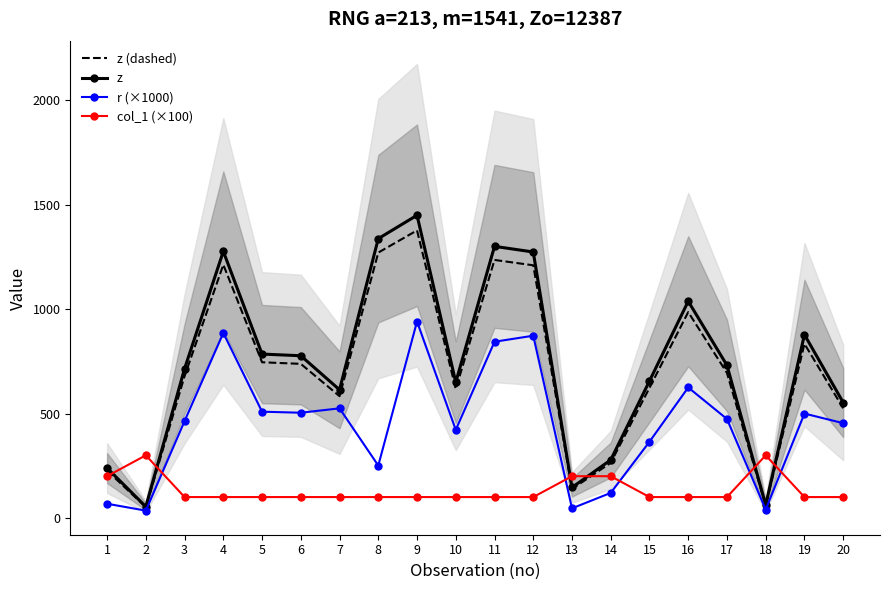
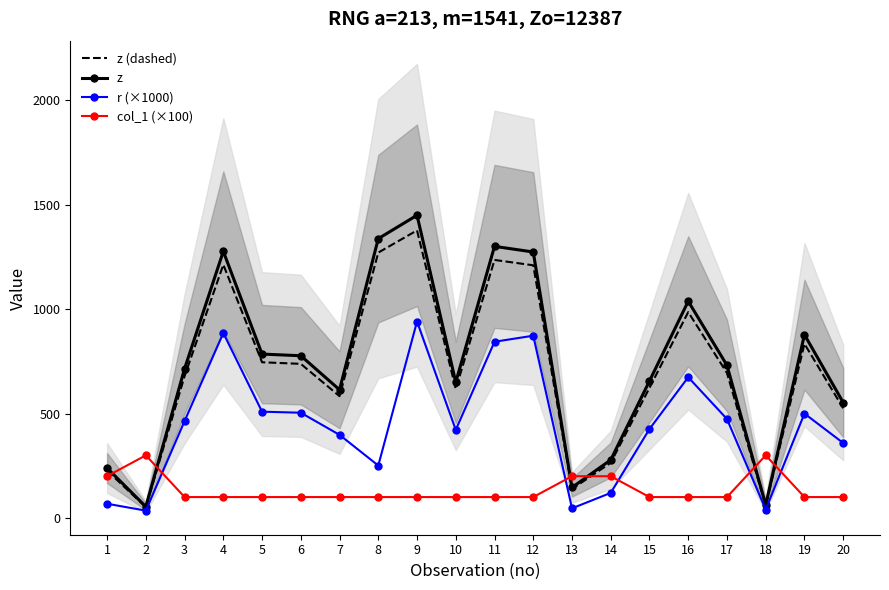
  {
    "r (×1000)": {
      "1": 70,
      "2": 40,
      "3": 460,
      "4": 890,
      "5": 510,
      "6": 500,
-     "7": 530,
+     "7": 400,
      "8": 250,
      "9": 940,
      "10": 420,
      "11": 840,
      "12": 870,
      "13": 50,
      "14": 120,
-     "15": 370,
-     "16": 630,
+     "15": 430,
+     "16": 670,
      "17": 470,
      "18": 40,
      "19": 500,
-     "20": 450
+     "20": 360
    },
    "col_1 (×100)": {
      "1": 200,
      "2": 300,
      "3": 100,
      "4": 100,
      "5": 100,
      "6": 100,
      "7": 100,
      "8": 100,
      "9": 100,
      "10": 100,
      "11": 100,
      "12": 100,
      "14": 200,
      "15": 100,
      "16": 100,
      "17": 100,
      "18": 300,
      "19": 100,
      "20": 100
    }
  }
